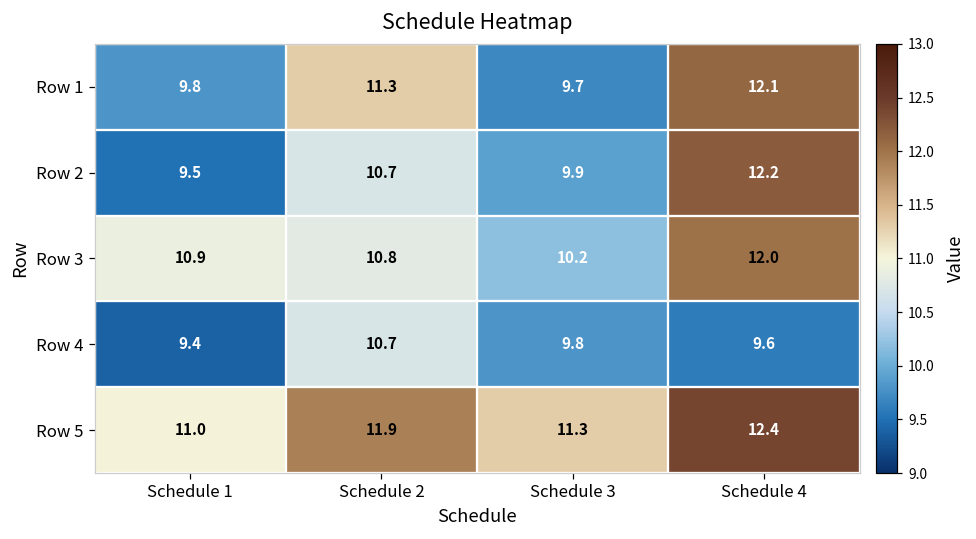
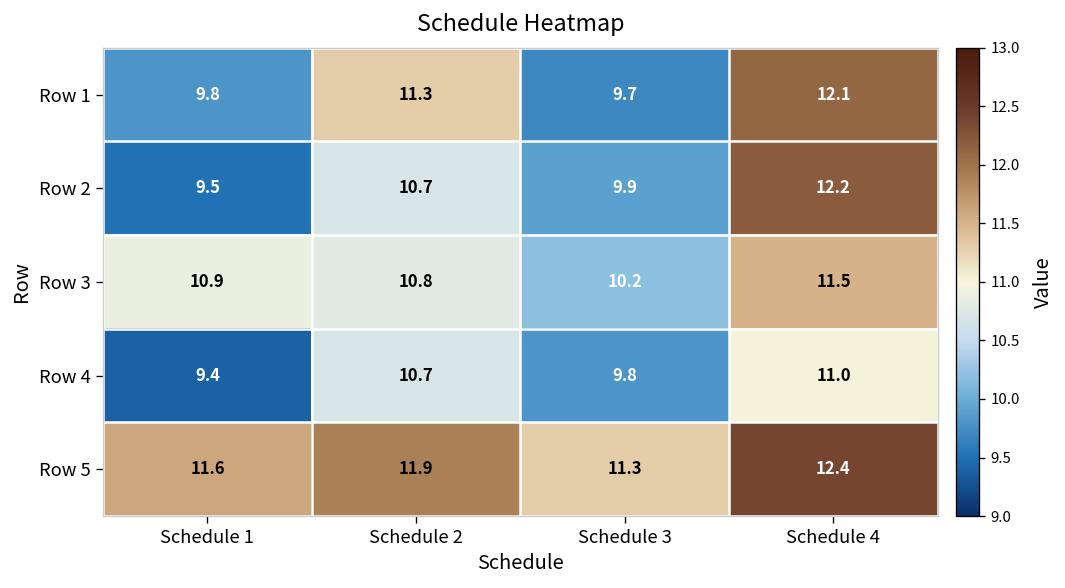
  {
    "Row 1": {
      "Schedule 1": 9.8,
      "Schedule 2": 11.3,
      "Schedule 3": 9.7,
      "Schedule 4": 12.1
    },
    "Row 2": {
      "Schedule 1": 9.5,
      "Schedule 2": 10.7,
      "Schedule 3": 9.9,
      "Schedule 4": 12.2
    },
    "Row 3": {
      "Schedule 1": 10.9,
      "Schedule 2": 10.8,
      "Schedule 3": 10.2,
-     "Schedule 4": 12.0
+     "Schedule 4": 11.5
    },
    "Row 4": {
      "Schedule 1": 9.4,
      "Schedule 2": 10.7,
      "Schedule 3": 9.8,
-     "Schedule 4": 9.6
+     "Schedule 4": 11.0
    },
    "Row 5": {
-     "Schedule 1": 11.0,
+     "Schedule 1": 11.6,
      "Schedule 2": 11.9,
      "Schedule 3": 11.3,
      "Schedule 4": 12.4
    }
  }
